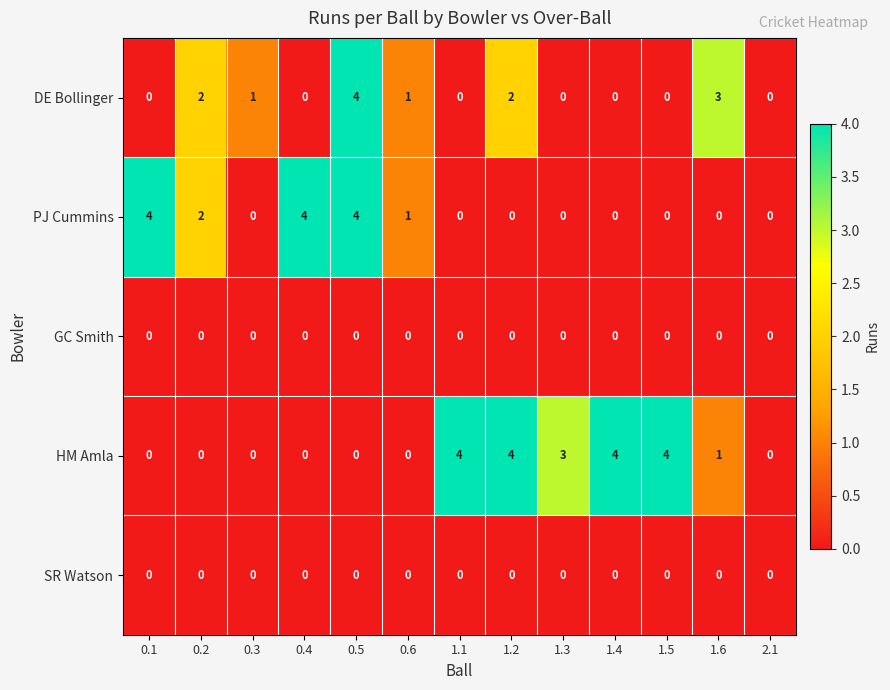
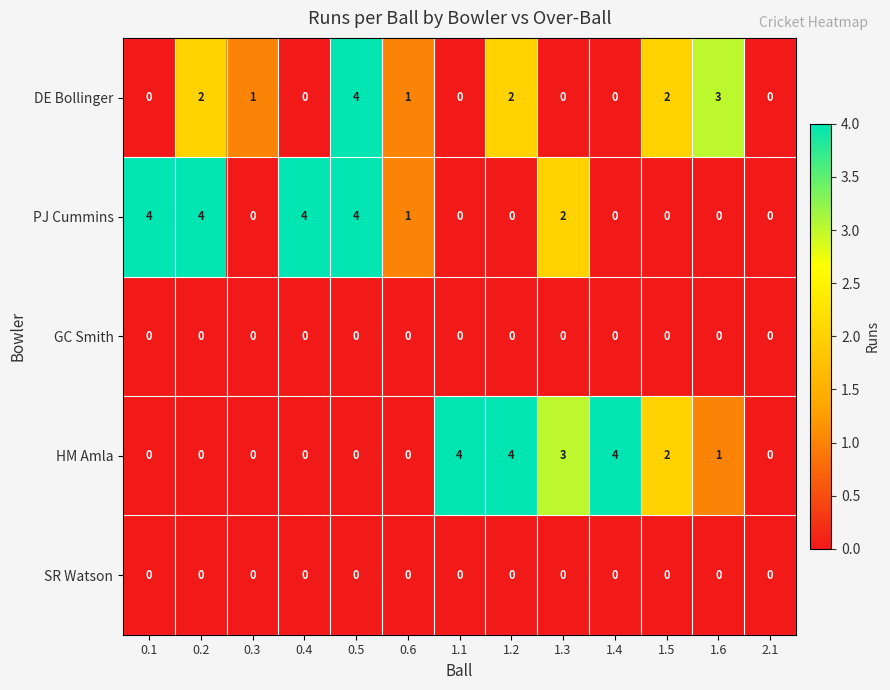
  {
    "DE Bollinger": {
      "0.1": 0,
      "0.2": 2,
      "0.3": 1,
      "0.4": 0,
      "0.5": 4,
      "0.6": 1,
      "1.1": 0,
      "1.2": 2,
      "1.3": 0,
      "1.4": 0,
-     "1.5": 0,
+     "1.5": 2,
      "1.6": 3,
      "2.1": 0
    },
    "PJ Cummins": {
      "0.1": 4,
-     "0.2": 2,
+     "0.2": 4,
      "0.3": 0,
      "0.4": 4,
      "0.5": 4,
      "0.6": 1,
      "1.1": 0,
      "1.2": 0,
-     "1.3": 0,
+     "1.3": 2,
      "1.4": 0,
      "1.5": 0,
      "1.6": 0,
      "2.1": 0
    },
    "GC Smith": {
      "0.1": 0,
      "0.2": 0,
      "0.3": 0,
      "0.4": 0,
      "0.5": 0,
      "0.6": 0,
      "1.1": 0,
      "1.2": 0,
      "1.3": 0,
      "1.4": 0,
      "1.5": 0,
      "1.6": 0,
      "2.1": 0
    },
    "HM Amla": {
      "0.1": 0,
      "0.2": 0,
      "0.3": 0,
      "0.4": 0,
      "0.5": 0,
      "0.6": 0,
      "1.1": 4,
      "1.2": 4,
      "1.3": 3,
      "1.4": 4,
-     "1.5": 4,
+     "1.5": 2,
      "1.6": 1,
      "2.1": 0
    },
    "SR Watson": {
      "0.1": 0,
      "0.2": 0,
      "0.3": 0,
      "0.4": 0,
      "0.5": 0,
      "0.6": 0,
      "1.1": 0,
      "1.2": 0,
      "1.3": 0,
      "1.4": 0,
      "1.5": 0,
      "1.6": 0,
      "2.1": 0
    }
  }
